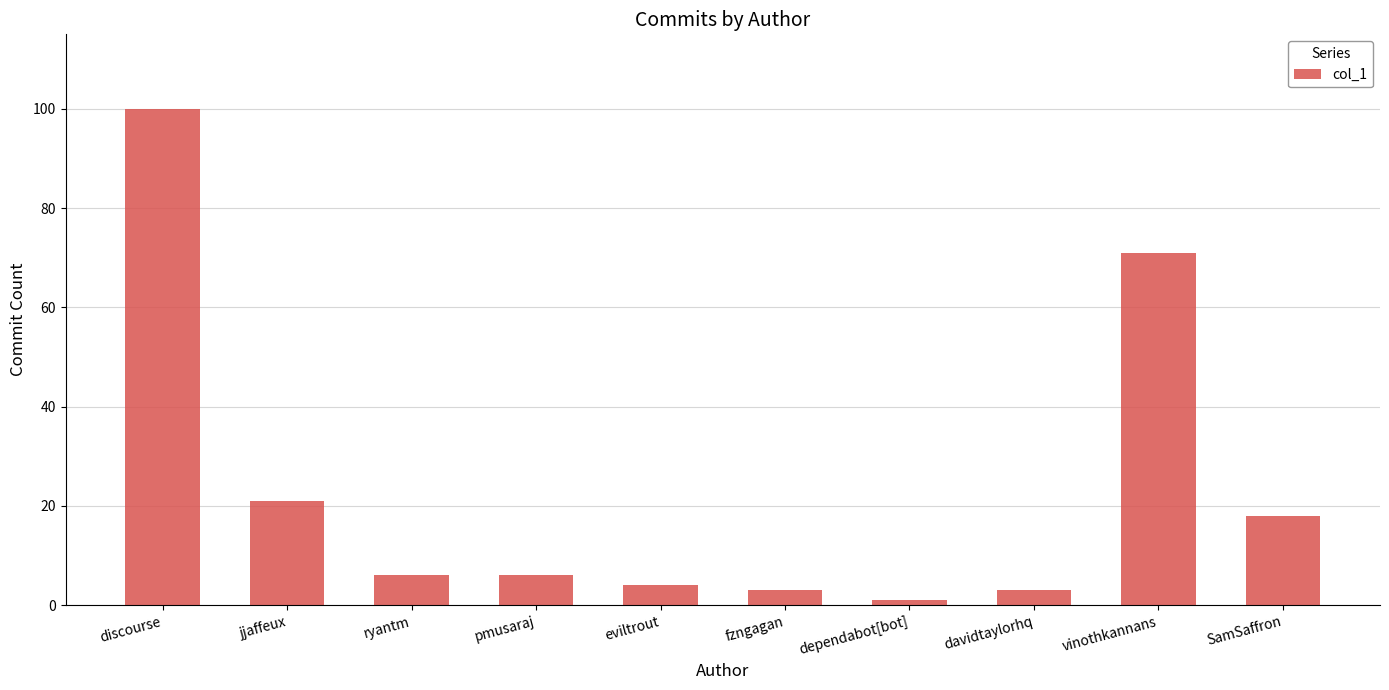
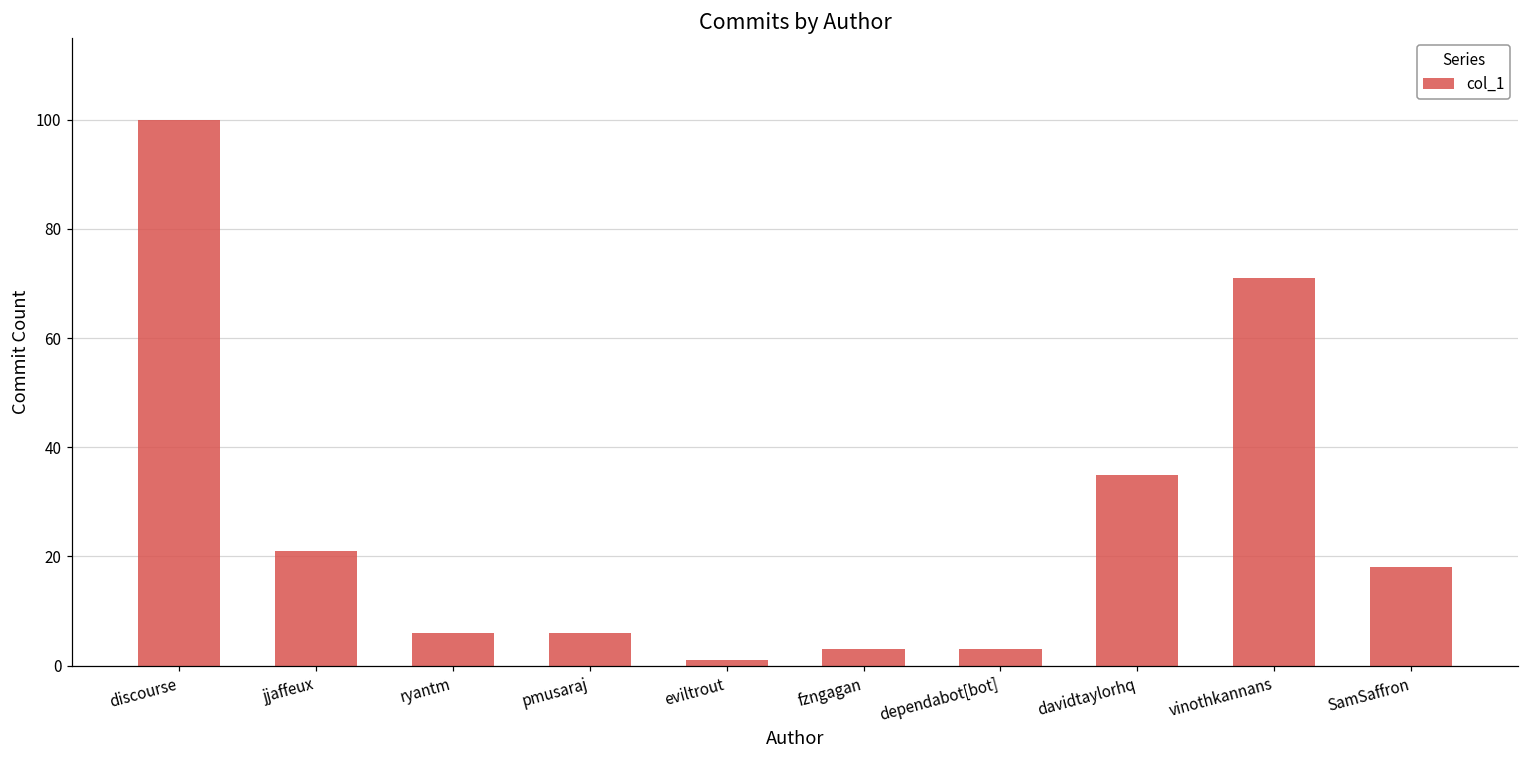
  {
    "discourse": 100,
    "jjaffeux": 21,
    "ryantm": 6,
    "pmusaraj": 6,
-   "eviltrout": 4,
+   "eviltrout": 1,
    "fzngagan": 3,
-   "dependabot[bot]": 1,
-   "davidtaylorhq": 3,
+   "dependabot[bot]": 3,
+   "davidtaylorhq": 35,
    "vinothkannans": 71,
    "SamSaffron": 18
  }
